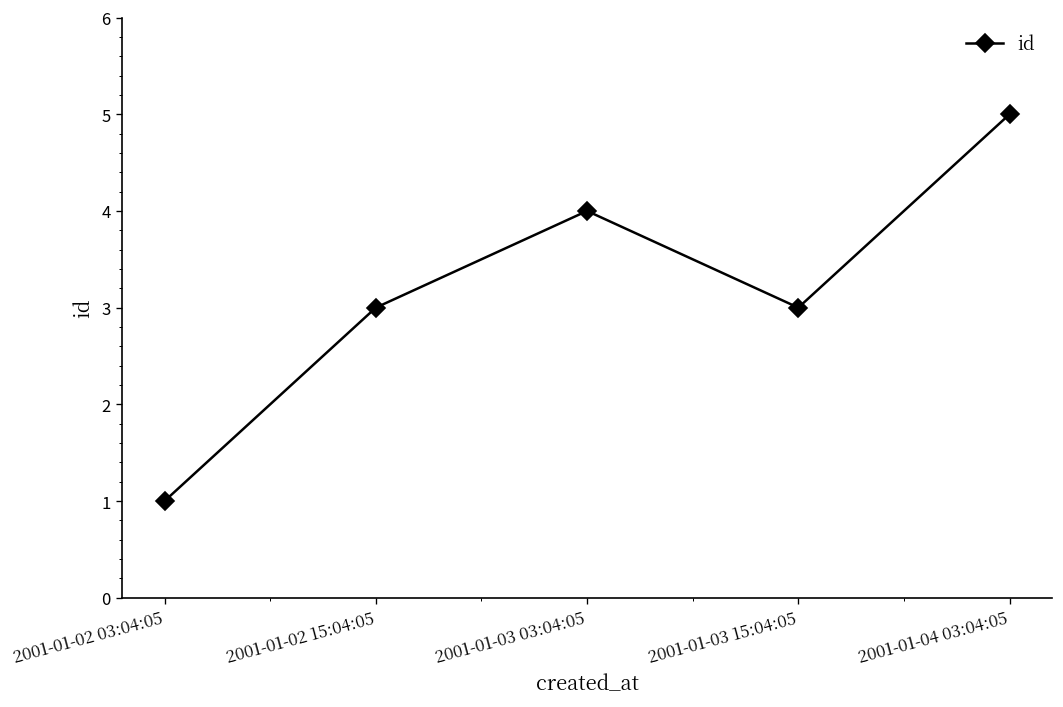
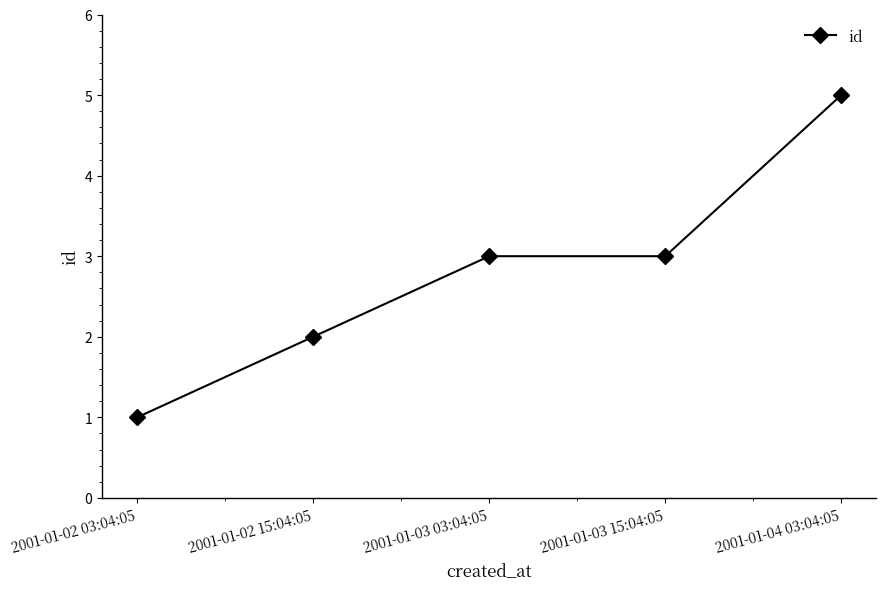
  {
    "2001-01-02 03:04:05": 1,
-   "2001-01-02 15:04:05": 3,
-   "2001-01-03 03:04:05": 4,
+   "2001-01-02 15:04:05": 2,
+   "2001-01-03 03:04:05": 3,
    "2001-01-03 15:04:05": 3,
    "2001-01-04 03:04:05": 5
  }
